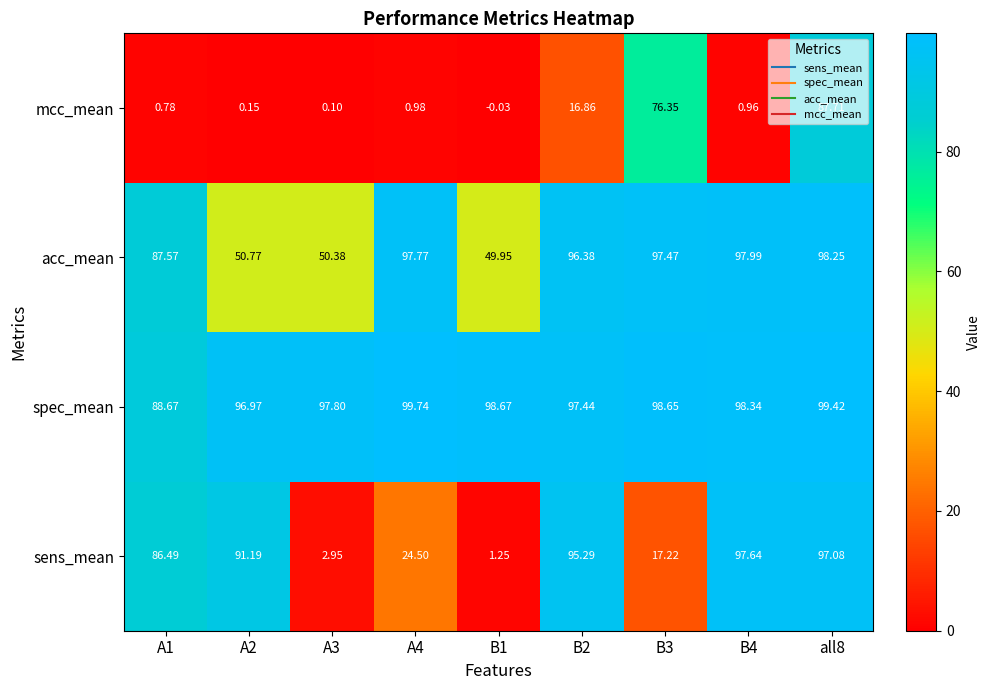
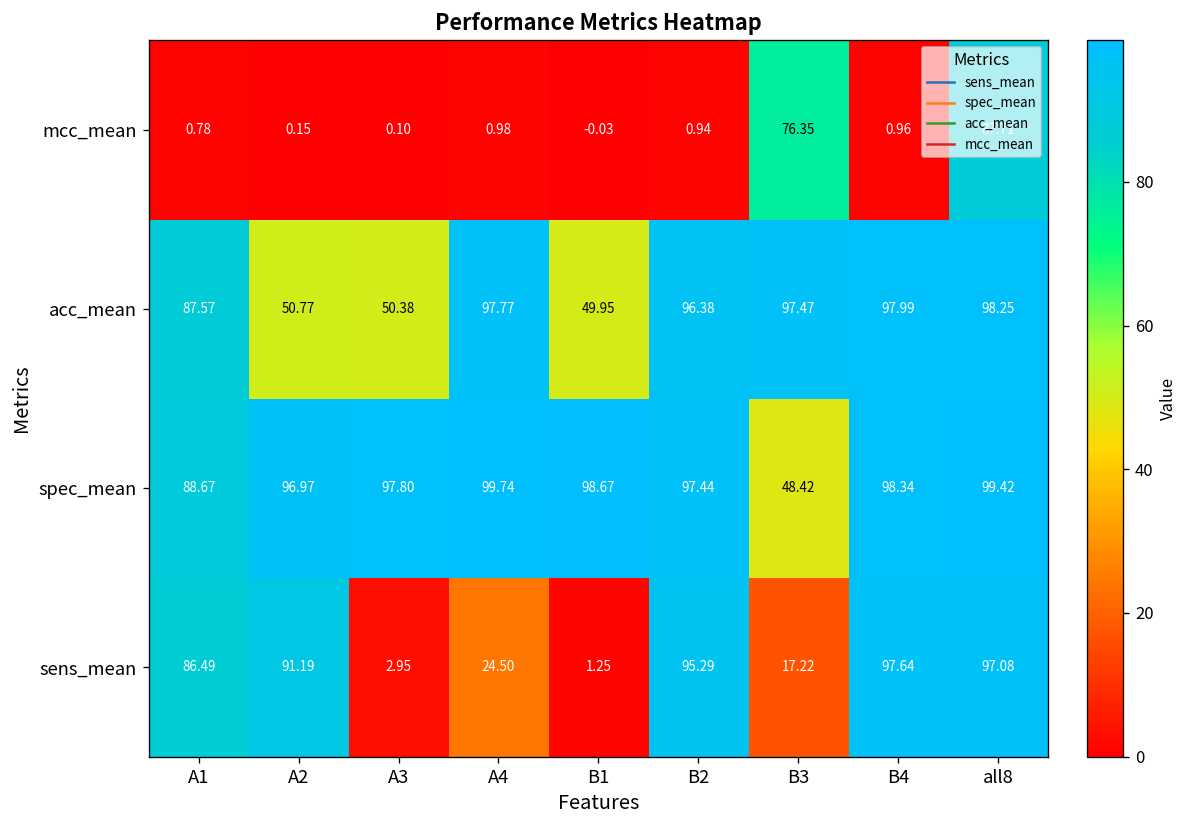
  {
    "mcc_mean": {
      "A1": 0.78,
      "A2": 0.15,
      "A3": 0.10,
      "A4": 0.98,
      "B1": -0.03,
-     "B2": 16.86,
+     "B2": 0.94,
      "B3": 76.35,
      "B4": 0.96
    },
    "acc_mean": {
      "A1": 87.57,
      "A2": 50.77,
      "A3": 50.38,
      "A4": 97.77,
      "B1": 49.95,
      "B2": 96.38,
      "B3": 97.47,
      "B4": 97.99,
      "all8": 98.25
    },
    "spec_mean": {
      "A1": 88.67,
      "A2": 96.97,
      "A3": 97.80,
      "A4": 99.74,
      "B1": 98.67,
      "B2": 97.44,
-     "B3": 98.65,
+     "B3": 48.42,
      "B4": 98.34,
      "all8": 99.42
    },
    "sens_mean": {
      "A1": 86.49,
      "A2": 91.19,
      "A3": 2.95,
      "A4": 24.50,
      "B1": 1.25,
      "B2": 95.29,
      "B3": 17.22,
      "B4": 97.64,
      "all8": 97.08
    }
  }
